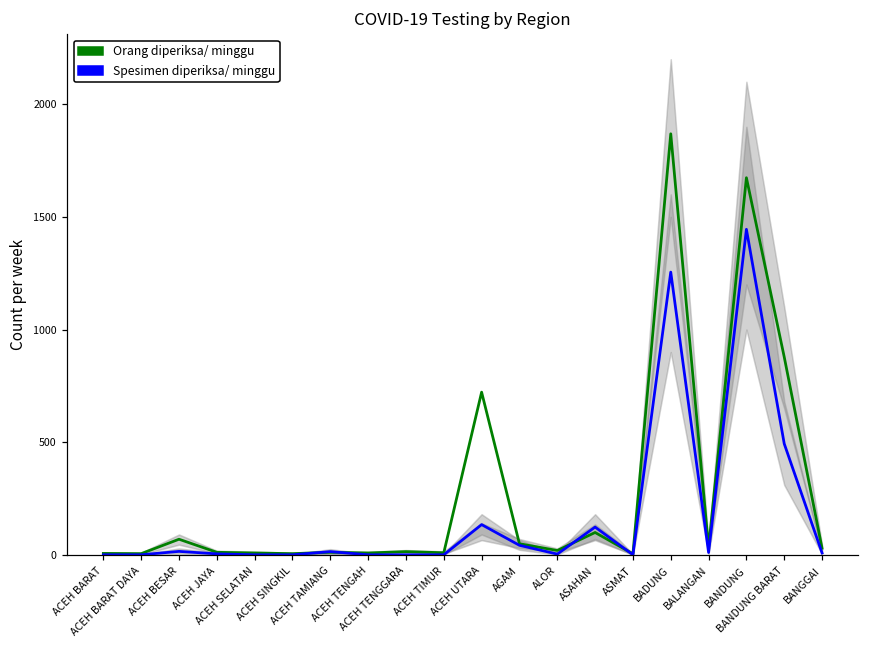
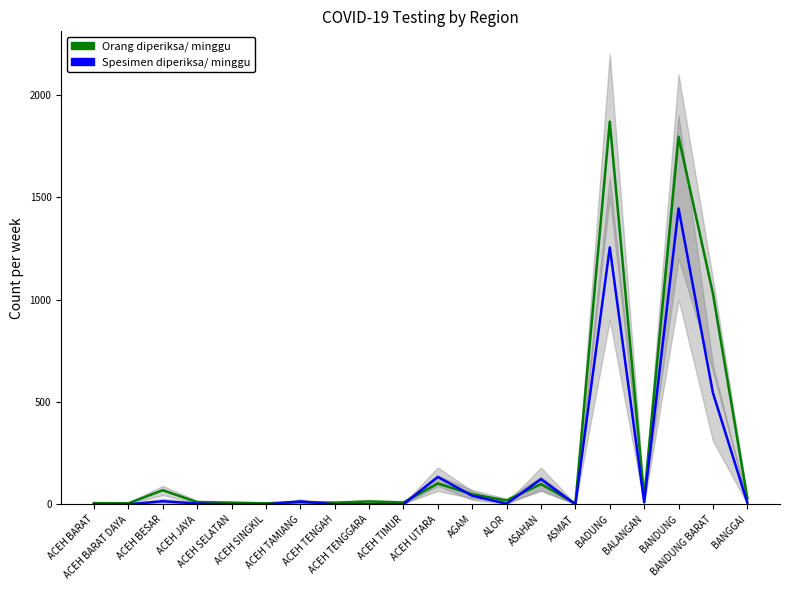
  {
    "Orang diperiksa/ minggu": {
      "ACEH BESAR": 70,
-     "ACEH UTARA": 720,
+     "ACEH UTARA": 100,
      "ASAHAN": 100,
      "BADUNG": 1870,
      "BALANGAN": 30,
-     "BANDUNG": 1670,
-     "BANDUNG BARAT": 880,
+     "BANDUNG": 1800,
+     "BANDUNG BARAT": 1030,
      "BANGGAI": 30
    },
    "Spesimen diperiksa/ minggu": {
      "ACEH BESAR": 20,
      "BADUNG": 1260,
      "BANDUNG": 1450,
-     "BANDUNG BARAT": 490
+     "BANDUNG BARAT": 540
    }
  }
